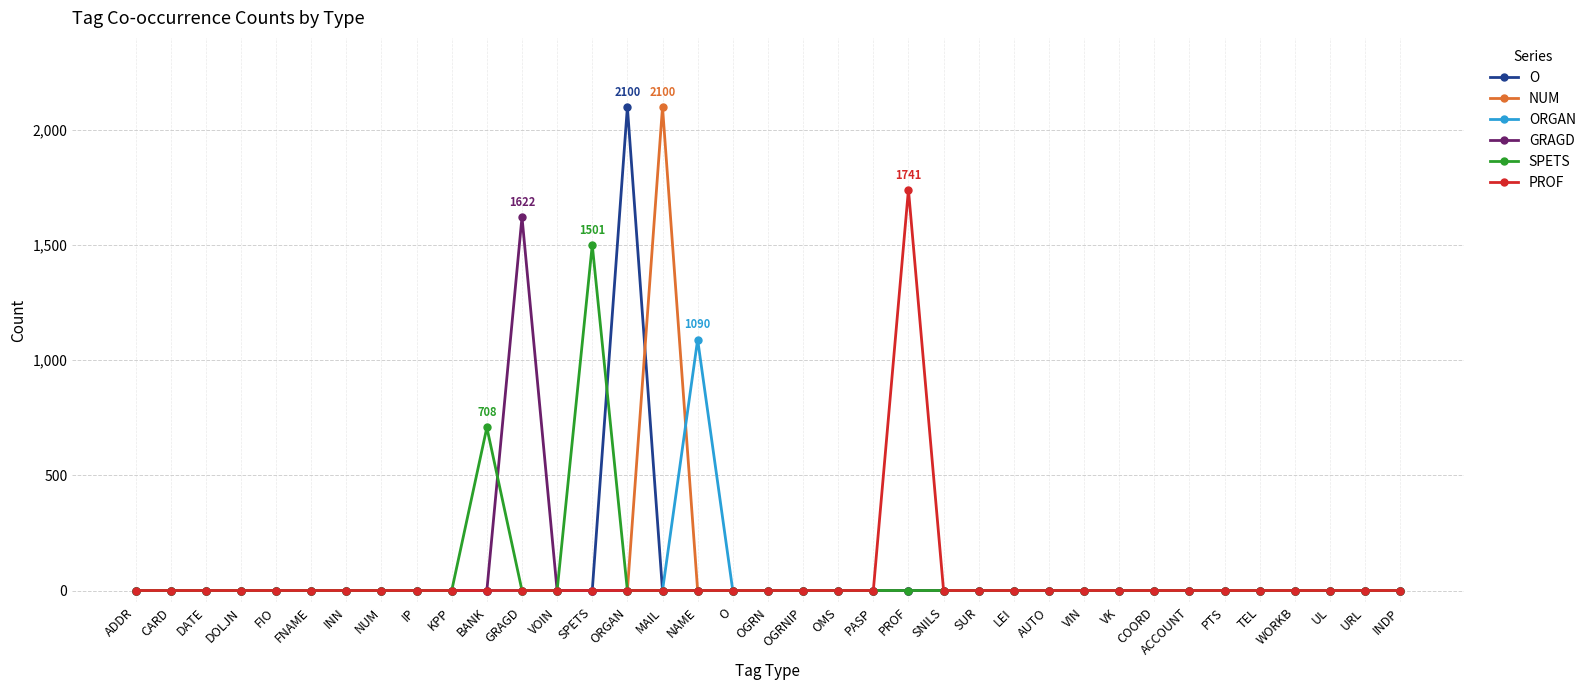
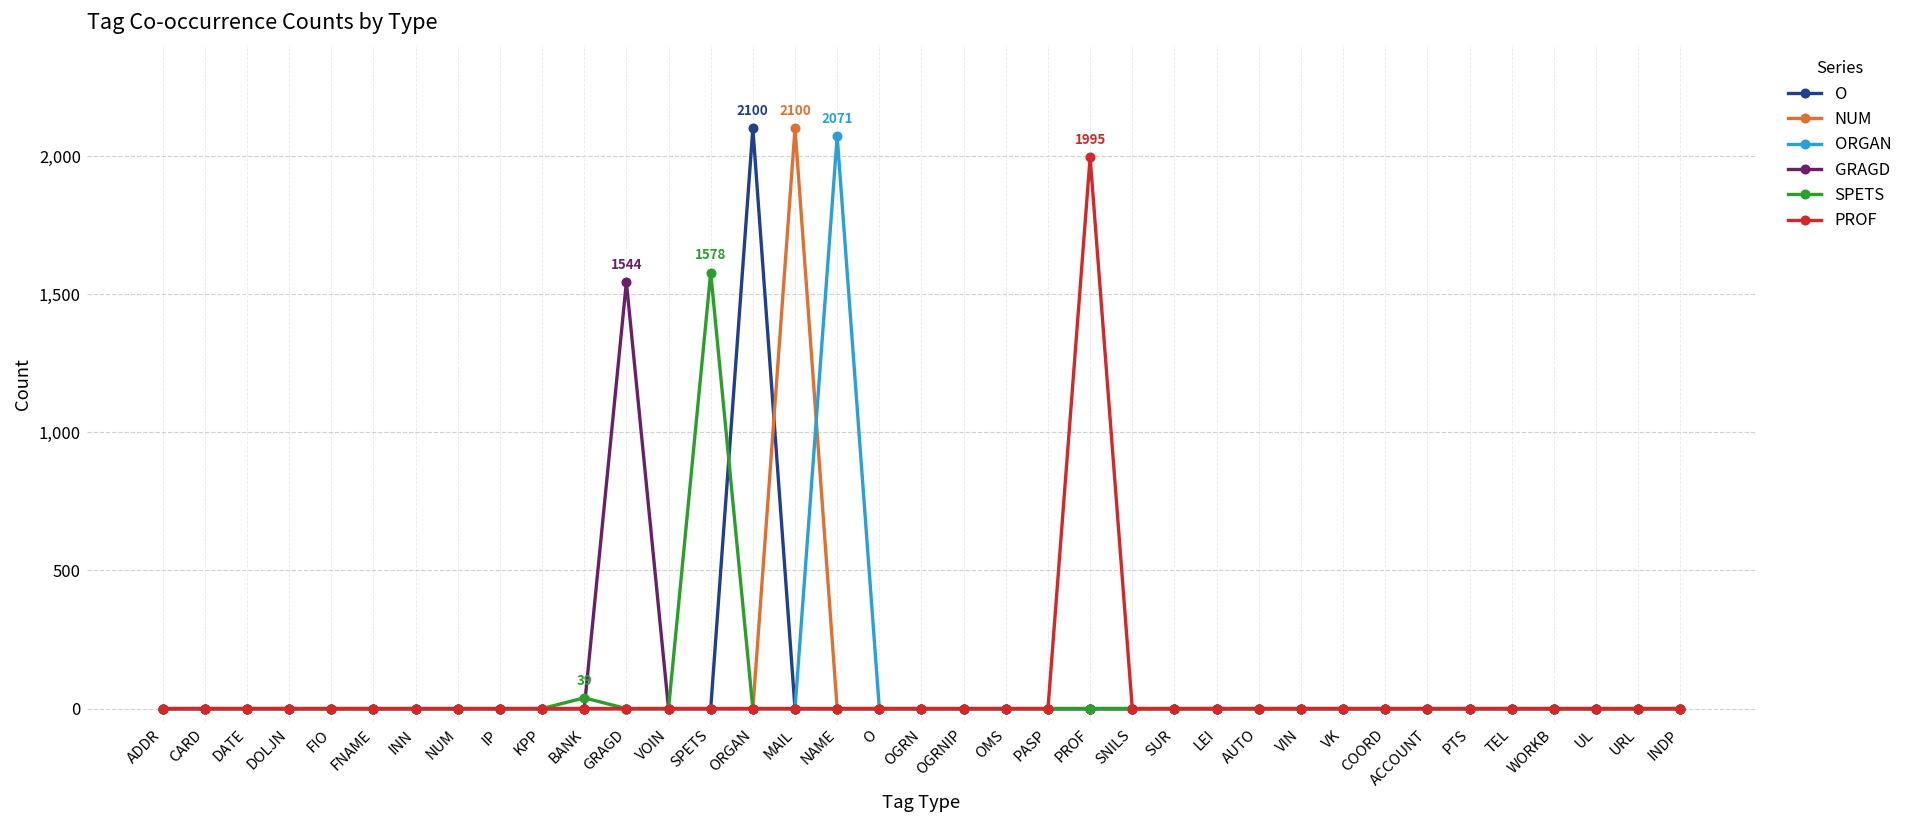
  {
    "O": {
      "ORGAN": 2100
    },
    "NUM": {
      "MAIL": 2100
    },
    "ORGAN": {
-     "NAME": 1090
+     "NAME": 2071
    },
    "GRAGD": {
-     "GRAGD": 1622
+     "GRAGD": 1544
    },
    "SPETS": {
-     "BANK": 708,
-     "SPETS": 1501
+     "BANK": 39,
+     "SPETS": 1578
    },
    "PROF": {
-     "PROF": 1741
+     "PROF": 1995
    }
  }
